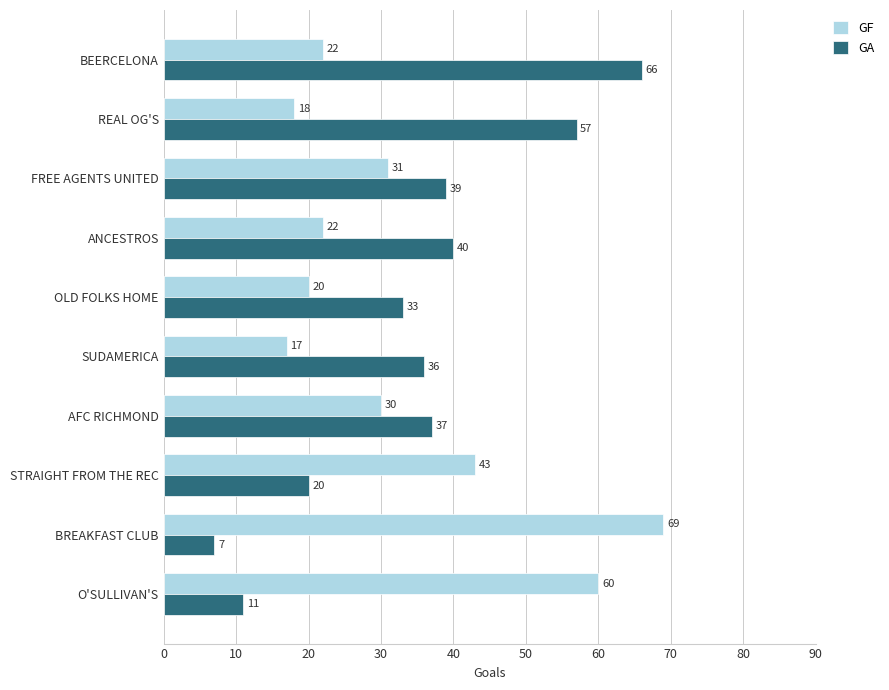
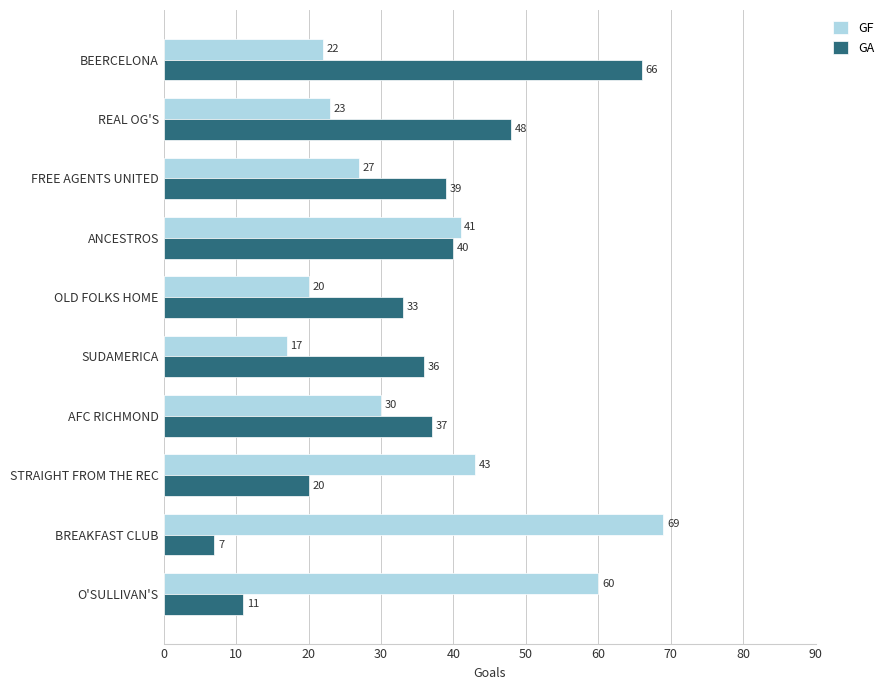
  {
    "GF": {
      "BEERCELONA": 22,
-     "REAL OG'S": 18,
-     "FREE AGENTS UNITED": 31,
-     "ANCESTROS": 22,
+     "REAL OG'S": 23,
+     "FREE AGENTS UNITED": 27,
+     "ANCESTROS": 41,
      "OLD FOLKS HOME": 20,
      "SUDAMERICA": 17,
      "AFC RICHMOND": 30,
      "STRAIGHT FROM THE REC": 43,
      "BREAKFAST CLUB": 69,
      "O'SULLIVAN'S": 60
    },
    "GA": {
      "BEERCELONA": 66,
-     "REAL OG'S": 57,
+     "REAL OG'S": 48,
      "FREE AGENTS UNITED": 39,
      "ANCESTROS": 40,
      "OLD FOLKS HOME": 33,
      "SUDAMERICA": 36,
      "AFC RICHMOND": 37,
      "STRAIGHT FROM THE REC": 20,
      "BREAKFAST CLUB": 7,
      "O'SULLIVAN'S": 11
    }
  }
